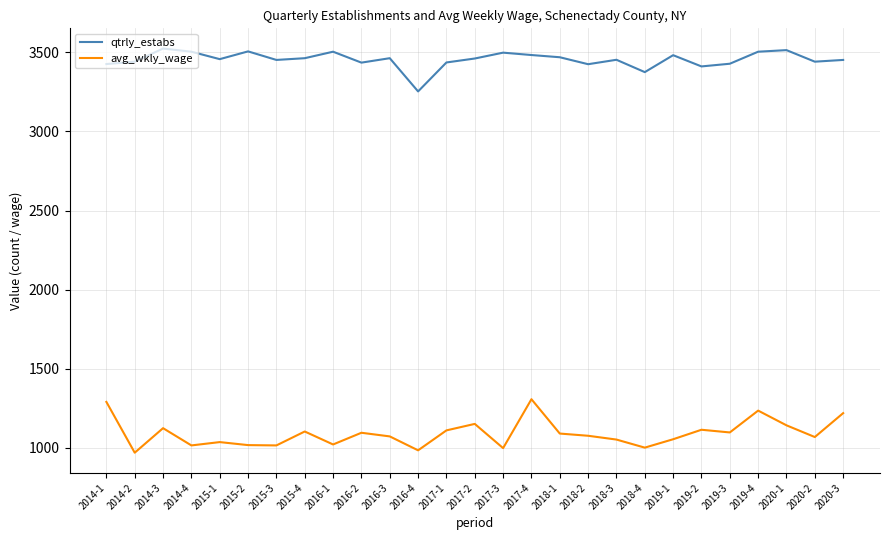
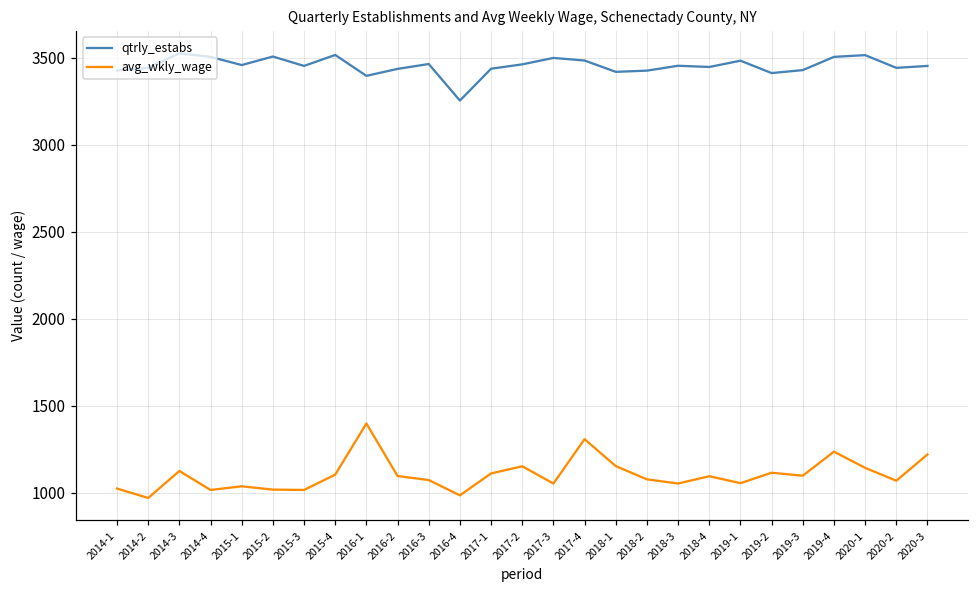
  {
    "qtrly_estabs": {
      "2015-1": 3460,
      "2015-2": 3510,
      "2015-3": 3450,
-     "2015-4": 3460,
-     "2016-1": 3500,
+     "2015-4": 3520,
+     "2016-1": 3400,
      "2016-2": 3440,
      "2016-3": 3460,
      "2016-4": 3250,
      "2017-1": 3440,
      "2017-2": 3460,
      "2017-3": 3500,
      "2017-4": 3480,
-     "2018-1": 3470,
+     "2018-1": 3420,
      "2018-2": 3430,
      "2018-3": 3450,
-     "2018-4": 3380,
+     "2018-4": 3450,
      "2019-1": 3480,
      "2019-2": 3410,
      "2019-3": 3430,
      "2019-4": 3500,
      "2020-1": 3510,
      "2020-2": 3440,
      "2020-3": 3450
    },
    "avg_wkly_wage": {
-     "2014-1": 1290,
+     "2014-1": 1020,
      "2014-2": 970,
      "2014-3": 1130,
      "2014-4": 1020,
      "2015-1": 1040,
      "2015-2": 1020,
      "2015-3": 1020,
      "2015-4": 1100,
-     "2016-1": 1020,
+     "2016-1": 1400,
      "2016-2": 1100,
      "2016-3": 1070,
      "2016-4": 990,
      "2017-1": 1110,
      "2017-2": 1150,
-     "2017-3": 1000,
+     "2017-3": 1050,
      "2017-4": 1310,
-     "2018-1": 1090,
+     "2018-1": 1150,
      "2018-2": 1080,
      "2018-3": 1050,
-     "2018-4": 1000,
+     "2018-4": 1100,
      "2019-1": 1060,
      "2019-2": 1120,
      "2019-3": 1100,
      "2019-4": 1240,
      "2020-1": 1140,
      "2020-2": 1070,
      "2020-3": 1220
    }
  }
